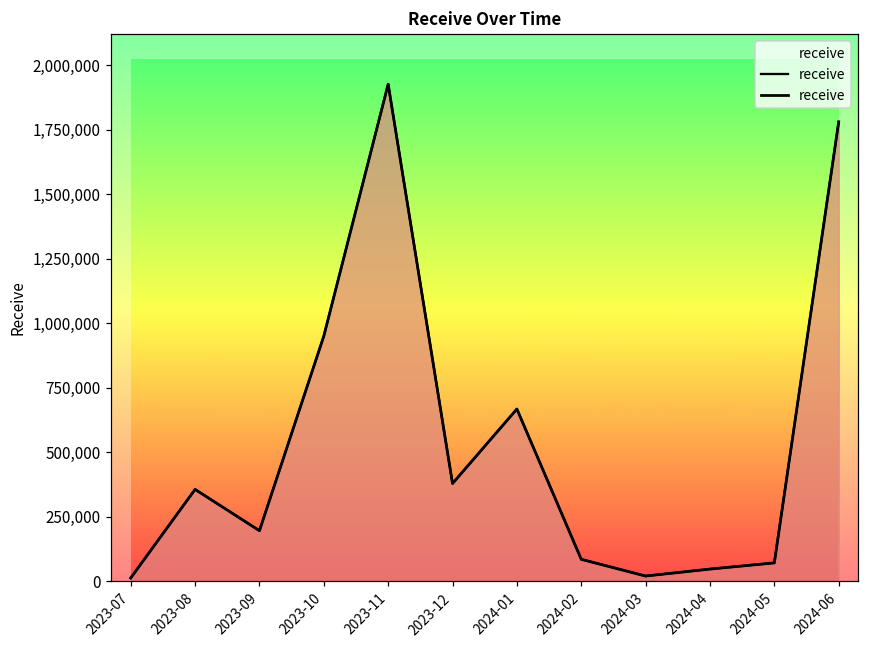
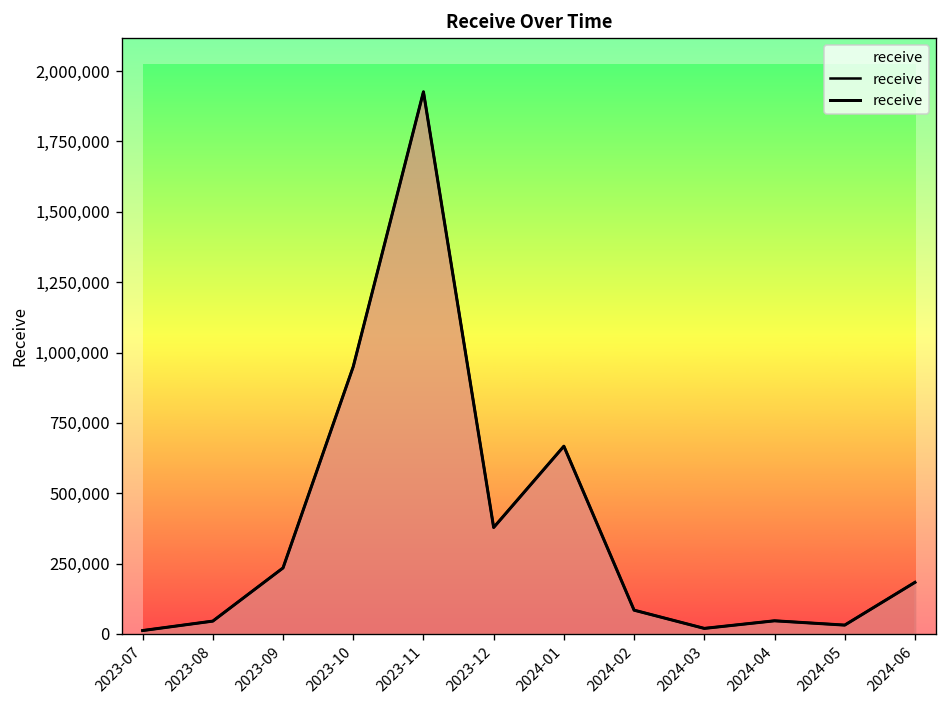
  {
    "2023-07": "10,000",
-   "2023-08": "360,000",
-   "2023-09": "200,000",
+   "2023-08": "50,000",
+   "2023-09": "230,000",
    "2023-10": "950,000",
    "2023-11": "1,930,000",
    "2023-12": "380,000",
    "2024-01": "670,000",
    "2024-02": "80,000",
    "2024-03": "20,000",
    "2024-04": "50,000",
-   "2024-05": "70,000",
-   "2024-06": "1,780,000"
+   "2024-05": "30,000",
+   "2024-06": "180,000"
  }
